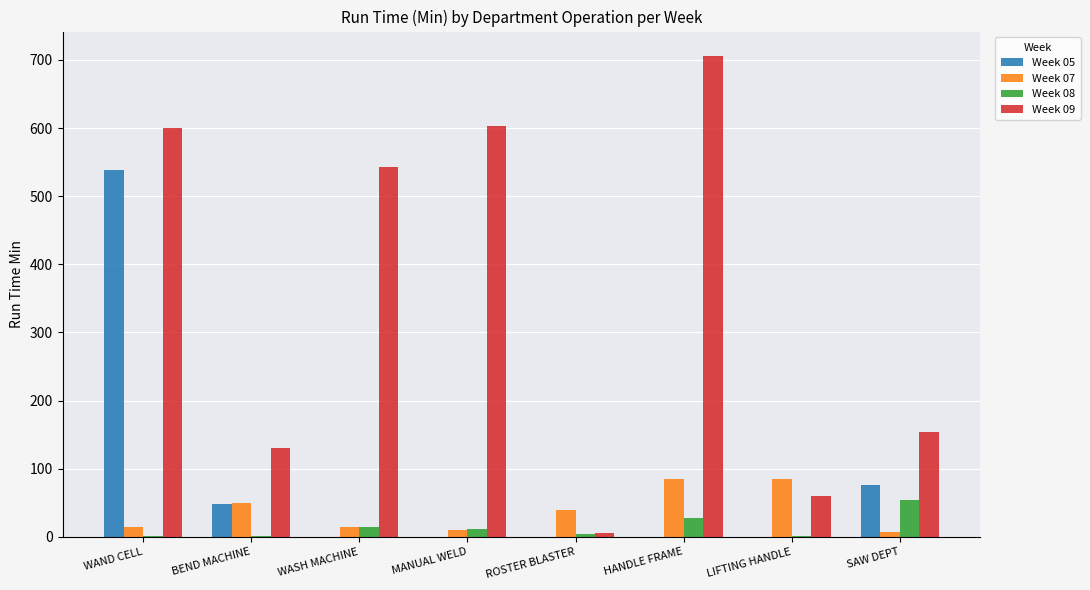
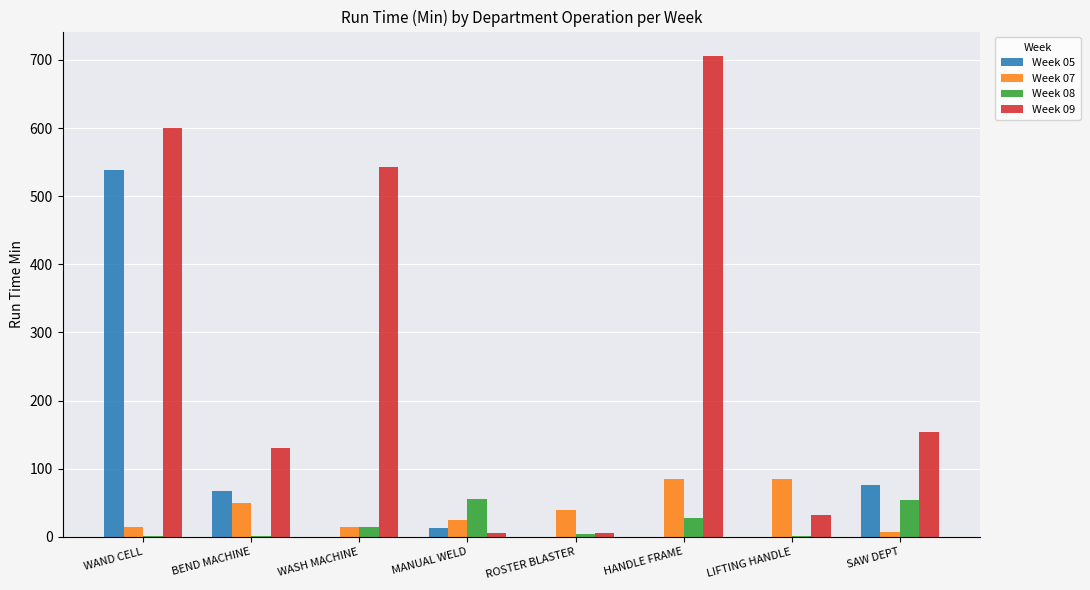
  {
    "Week 05": {
      "WAND CELL": 540,
-     "BEND MACHINE": 50,
+     "BEND MACHINE": 70,
      "WASH MACHINE": 0,
-     "MANUAL WELD": 0,
+     "MANUAL WELD": 10,
      "ROSTER BLASTER": 0,
      "HANDLE FRAME": 0,
      "LIFTING HANDLE": 0,
      "SAW DEPT": 80
    },
    "Week 07": {
      "WAND CELL": 10,
      "BEND MACHINE": 50,
      "WASH MACHINE": 10,
-     "MANUAL WELD": 10,
+     "MANUAL WELD": 20,
      "ROSTER BLASTER": 40,
      "HANDLE FRAME": 90,
      "LIFTING HANDLE": 90,
      "SAW DEPT": 10
    },
    "Week 08": {
      "WASH MACHINE": 10,
-     "MANUAL WELD": 10,
+     "MANUAL WELD": 60,
      "ROSTER BLASTER": 10,
      "HANDLE FRAME": 30,
      "SAW DEPT": 50
    },
    "Week 09": {
      "WAND CELL": 600,
      "BEND MACHINE": 130,
      "WASH MACHINE": 540,
-     "MANUAL WELD": 600,
+     "MANUAL WELD": 10,
      "ROSTER BLASTER": 10,
      "HANDLE FRAME": 710,
-     "LIFTING HANDLE": 60,
+     "LIFTING HANDLE": 30,
      "SAW DEPT": 150
    }
  }
